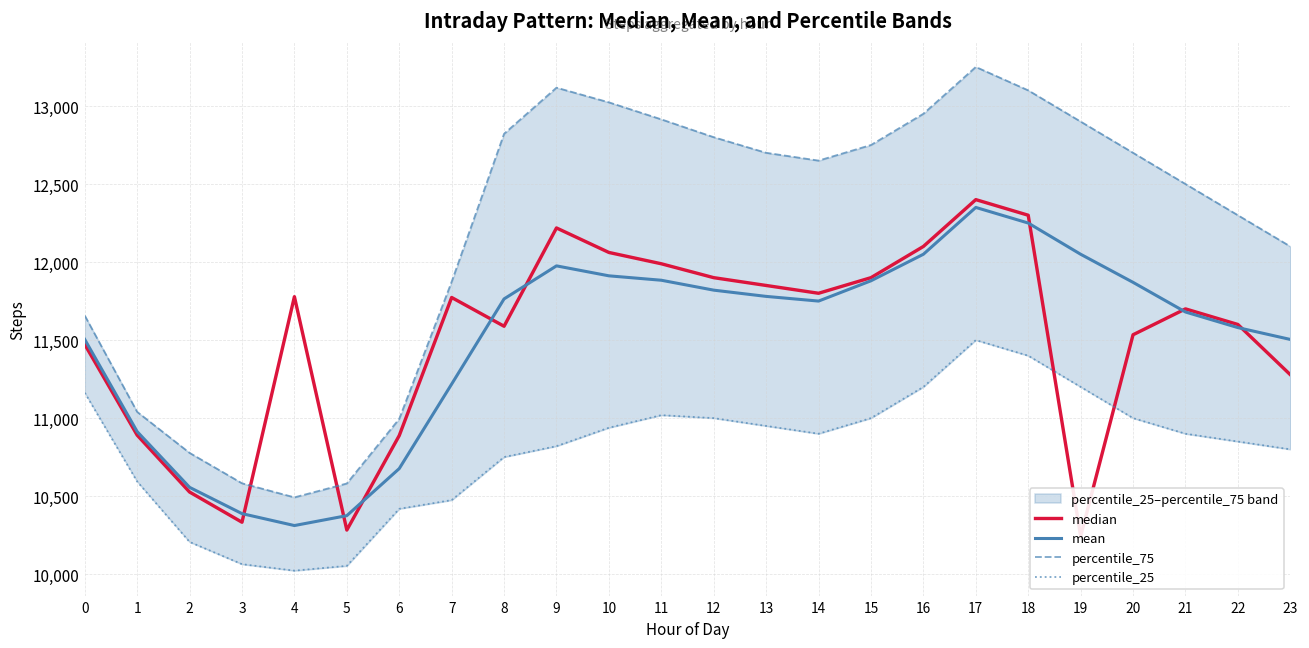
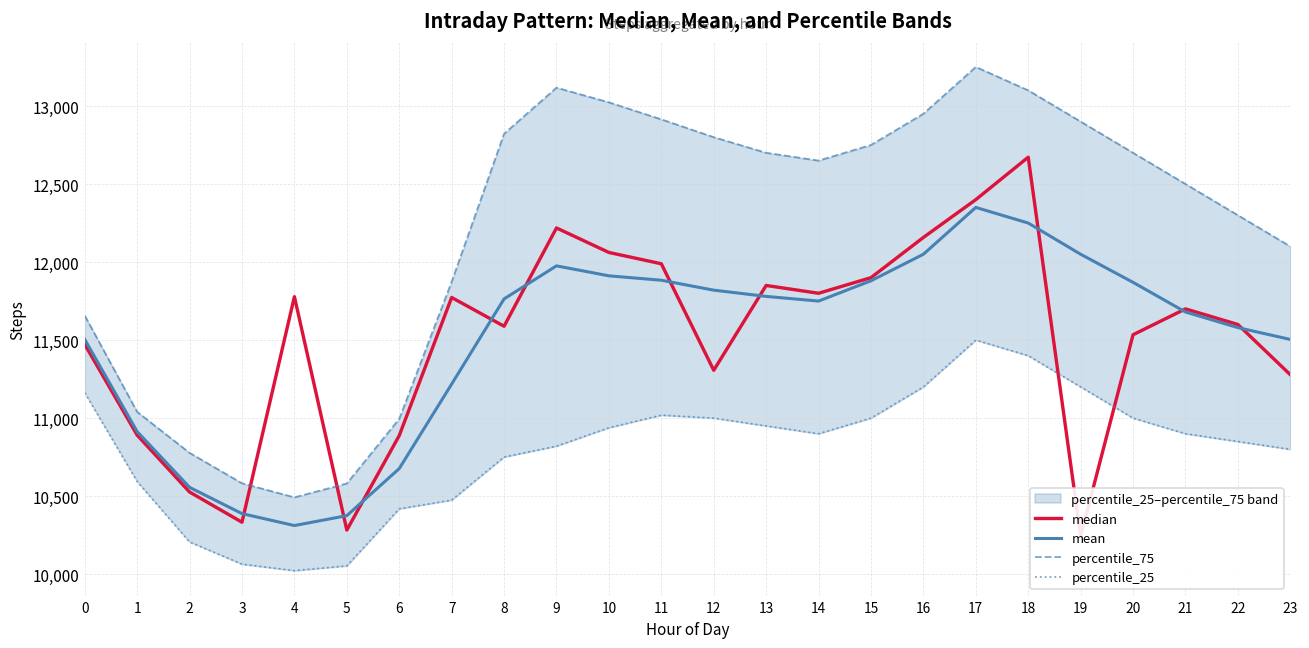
  {
    "median": {
      "0": "11,470",
      "1": "10,890",
      "2": "10,530",
      "3": "10,330",
      "4": "11,780",
      "5": "10,280",
      "6": "10,890",
      "7": "11,770",
      "8": "11,590",
      "9": "12,220",
      "10": "12,060",
      "11": "11,990",
-     "12": "11,900",
+     "12": "11,310",
      "13": "11,850",
      "14": "11,800",
      "15": "11,900",
-     "16": "12,100",
+     "16": "12,160",
      "17": "12,400",
-     "18": "12,300",
+     "18": "12,670",
      "20": "11,530",
      "21": "11,700",
      "22": "11,600",
      "23": "11,280"
    }
  }
